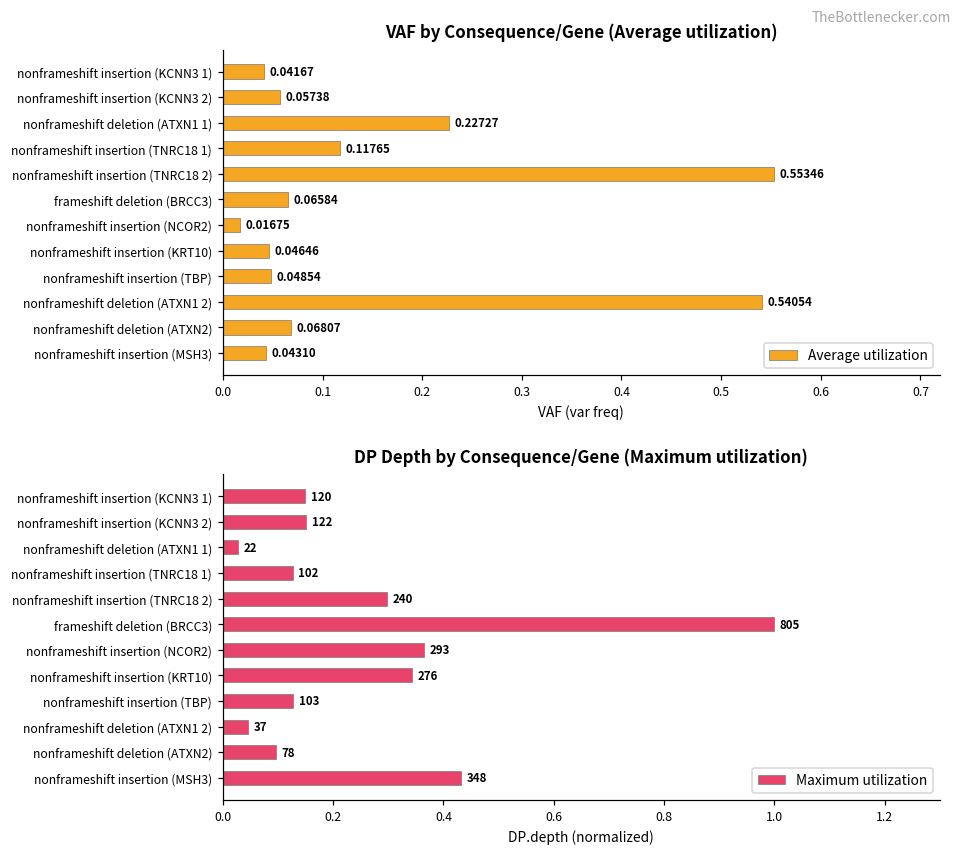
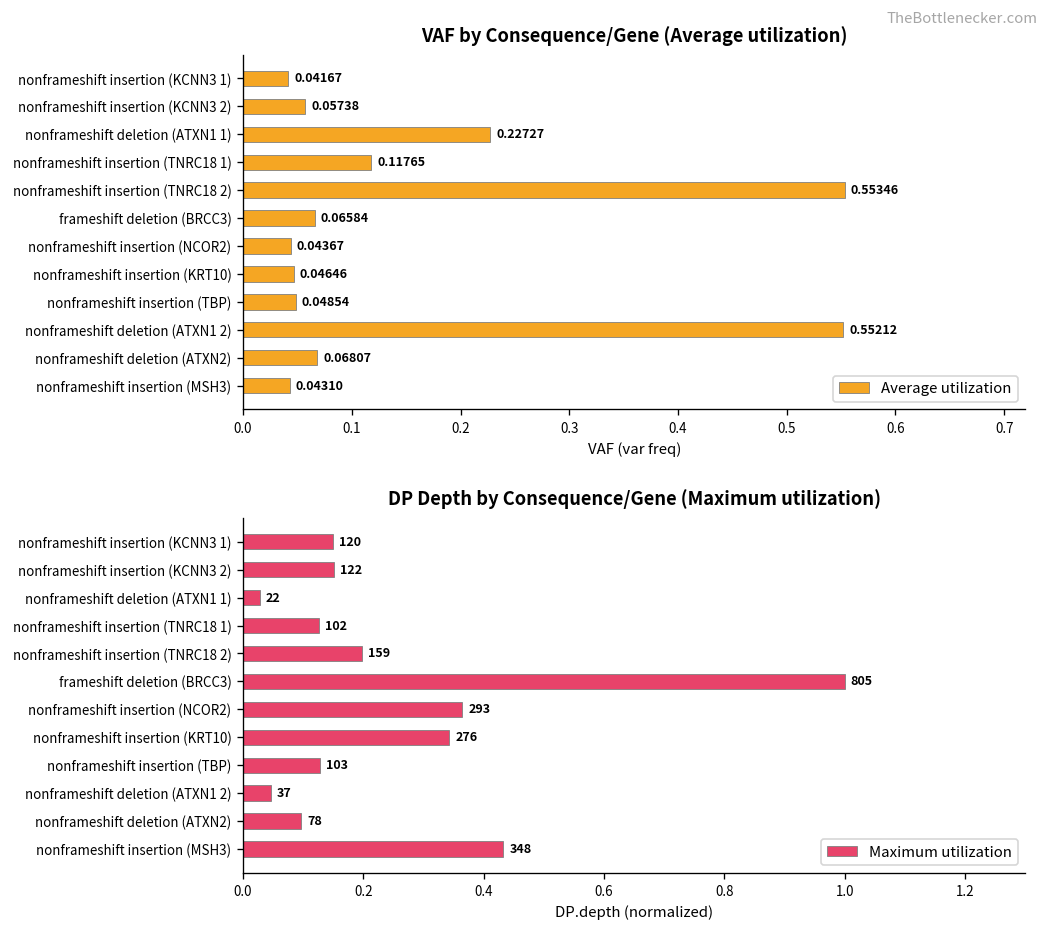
  {
    "VAF by Consequence/Gene (Average utilization)": {
      "nonframeshift insertion (KCNN3 1)": 0.04167,
      "nonframeshift insertion (KCNN3 2)": 0.05738,
      "nonframeshift deletion (ATXN1 1)": 0.22727,
      "nonframeshift insertion (TNRC18 1)": 0.11765,
      "nonframeshift insertion (TNRC18 2)": 0.55346,
      "frameshift deletion (BRCC3)": 0.06584,
-     "nonframeshift insertion (NCOR2)": 0.01675,
+     "nonframeshift insertion (NCOR2)": 0.04367,
      "nonframeshift insertion (KRT10)": 0.04646,
      "nonframeshift insertion (TBP)": 0.04854,
-     "nonframeshift deletion (ATXN1 2)": 0.54054,
+     "nonframeshift deletion (ATXN1 2)": 0.55212,
      "nonframeshift deletion (ATXN2)": 0.06807,
      "nonframeshift insertion (MSH3)": 0.04310
    },
    "DP Depth by Consequence/Gene (Maximum utilization)": {
-     "nonframeshift insertion (TNRC18 2)": 240
+     "nonframeshift insertion (TNRC18 2)": 159
    }
  }
